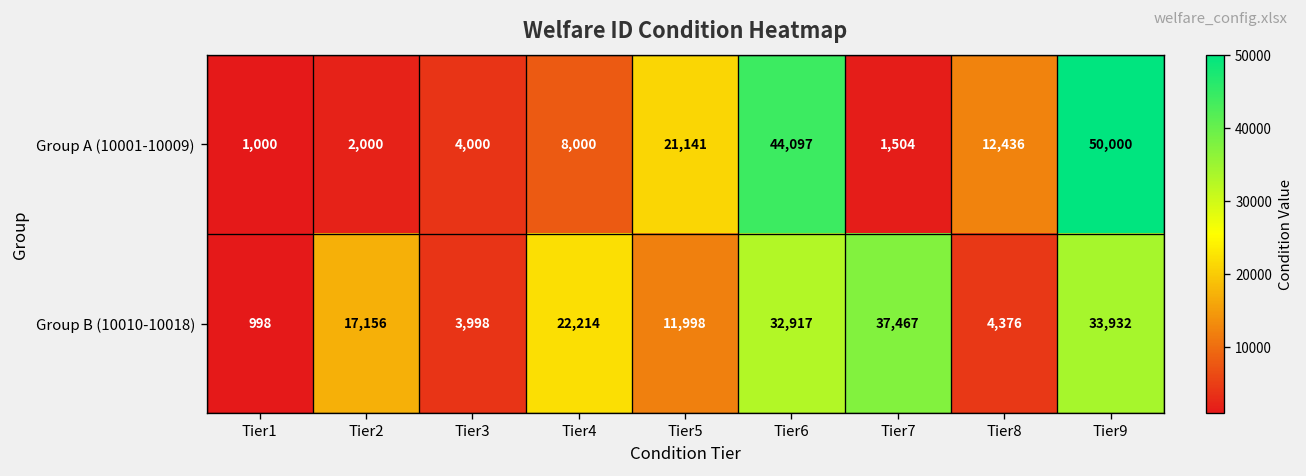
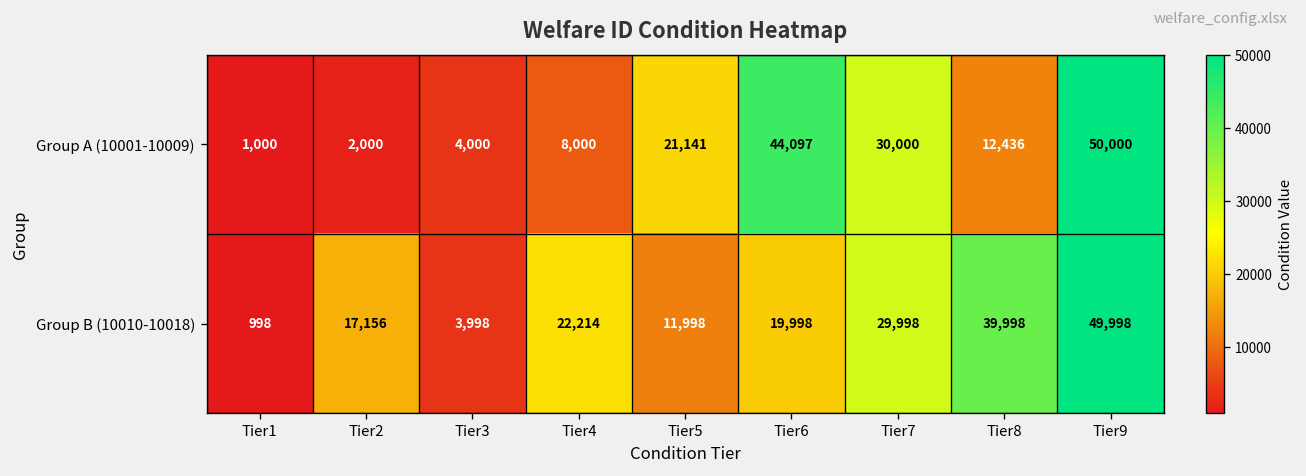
  {
    "Group A (10001-10009)": {
      "Tier1": "1,000",
      "Tier2": "2,000",
      "Tier3": "4,000",
      "Tier4": "8,000",
      "Tier5": "21,141",
      "Tier6": "44,097",
-     "Tier7": "1,504",
+     "Tier7": "30,000",
      "Tier8": "12,436",
      "Tier9": "50,000"
    },
    "Group B (10010-10018)": {
      "Tier1": "998",
      "Tier2": "17,156",
      "Tier3": "3,998",
      "Tier4": "22,214",
      "Tier5": "11,998",
-     "Tier6": "32,917",
-     "Tier7": "37,467",
-     "Tier8": "4,376",
-     "Tier9": "33,932"
+     "Tier6": "19,998",
+     "Tier7": "29,998",
+     "Tier8": "39,998",
+     "Tier9": "49,998"
    }
  }
